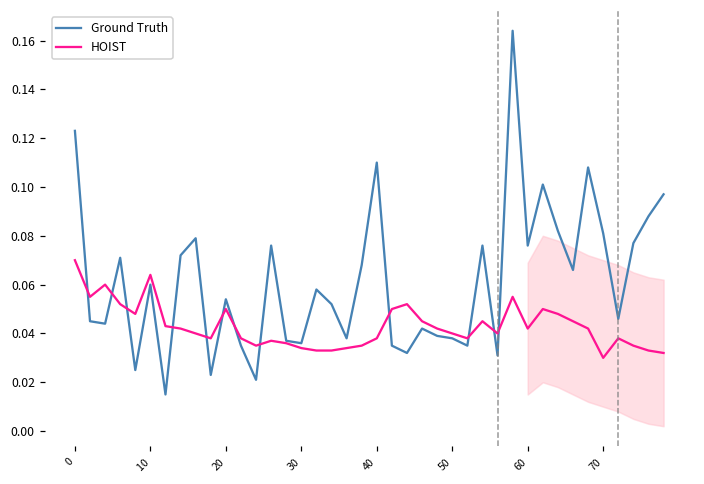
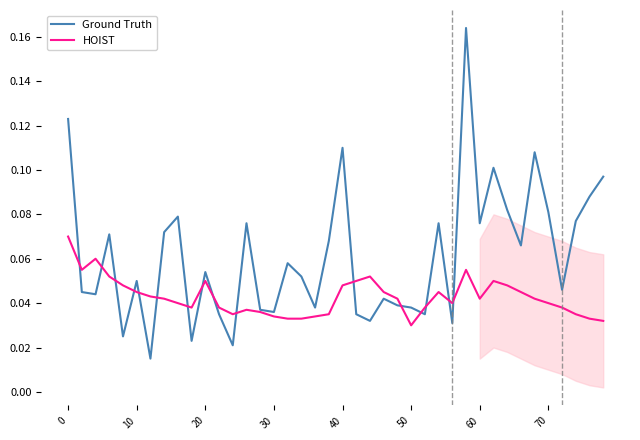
  {
    "Ground Truth": {
      "0": 0.123,
-     "10": 0.06,
+     "10": 0.05,
      "20": 0.054,
      "30": 0.036,
      "40": 0.11,
      "50": 0.038,
      "60": 0.076,
      "70": 0.08
    },
    "HOIST": {
      "0": 0.070,
-     "10": 0.064,
+     "10": 0.045,
      "20": 0.050,
      "30": 0.034,
-     "40": 0.038,
-     "50": 0.04,
+     "40": 0.048,
+     "50": 0.03,
      "60": 0.042,
-     "70": 0.03
+     "70": 0.04
    }
  }
